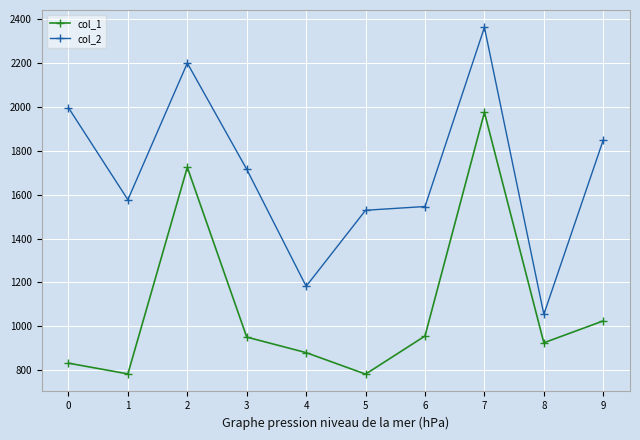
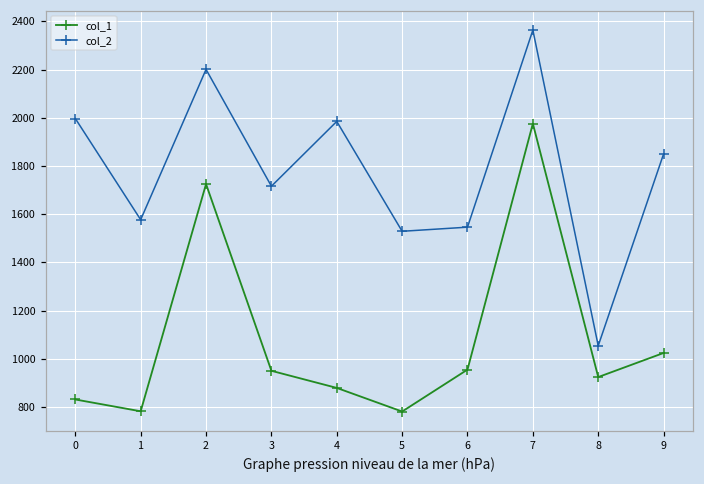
  {
    "col_1": {
      "0": 830,
      "1": 780,
      "2": 1730,
      "3": 950,
      "4": 880,
      "5": 780,
      "6": 960,
      "7": 1980,
      "8": 920,
      "9": 1020
    },
    "col_2": {
      "0": 2000,
      "1": 1580,
      "2": 2200,
      "3": 1720,
-     "4": 1180,
+     "4": 1980,
      "5": 1530,
      "6": 1550,
      "7": 2360,
      "8": 1050,
      "9": 1850
    }
  }
